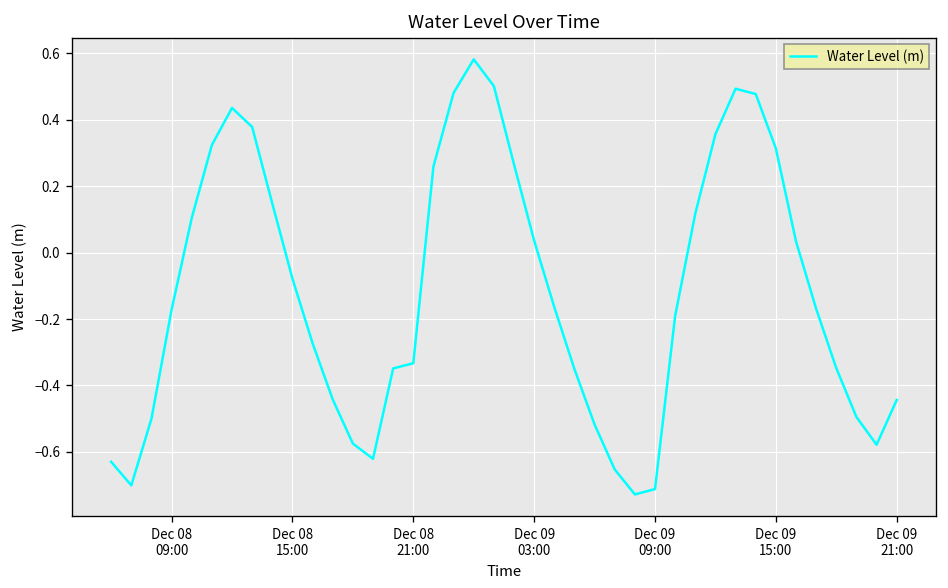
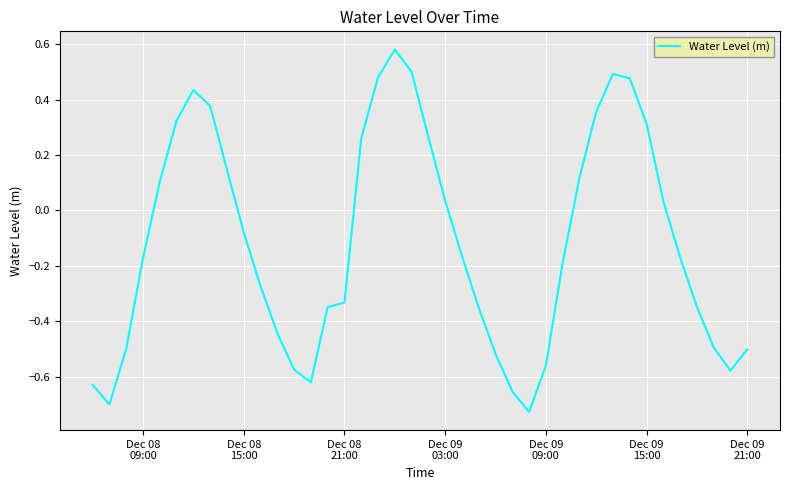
  {
    "Dec 08 09:00": -0.17,
    "Dec 08 15:00": -0.08,
    "Dec 08 21:00": -0.33,
    "Dec 09 03:00": 0.04,
-   "Dec 09 09:00": -0.71,
+   "Dec 09 09:00": -0.56,
    "Dec 09 15:00": 0.31,
-   "Dec 09 21:00": -0.44
+   "Dec 09 21:00": -0.50
  }
